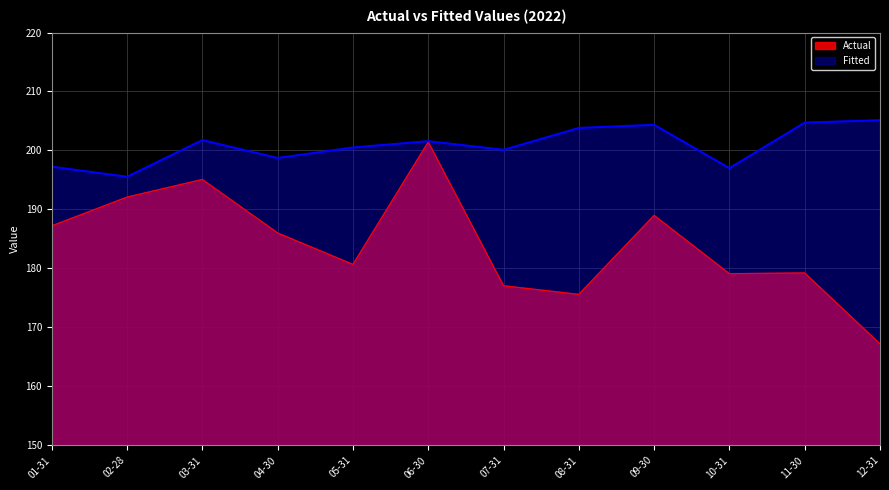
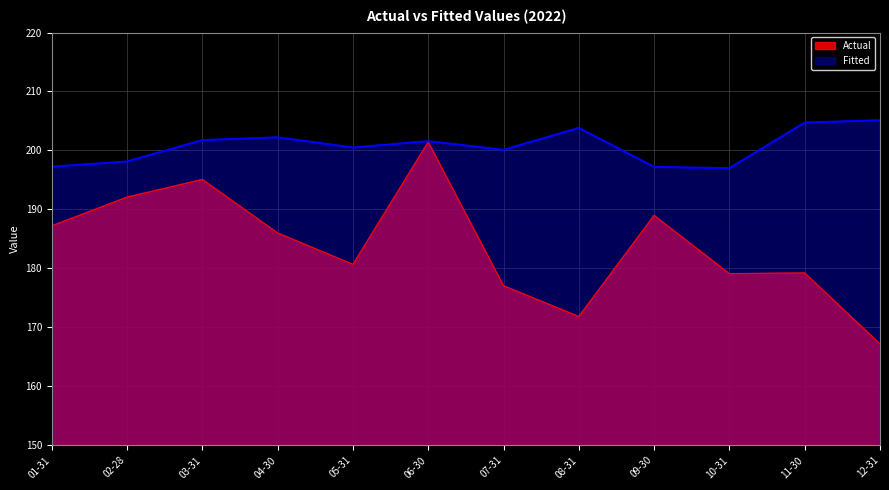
  {
    "Actual": {
      "01-31": 187,
      "02-28": 192,
      "03-31": 195,
      "04-30": 186,
      "05-31": 181,
      "07-31": 177,
-     "08-31": 176,
+     "08-31": 172,
      "09-30": 189,
      "10-31": 179,
      "11-30": 179,
      "12-31": 167
    },
    "Fitted": {
      "01-31": 197,
-     "02-28": 196,
+     "02-28": 198,
      "03-31": 202,
-     "04-30": 199,
+     "04-30": 202,
      "05-31": 200,
      "07-31": 200,
      "08-31": 204,
-     "09-30": 204,
+     "09-30": 197,
      "10-31": 197,
      "11-30": 205,
      "12-31": 205
    }
  }
